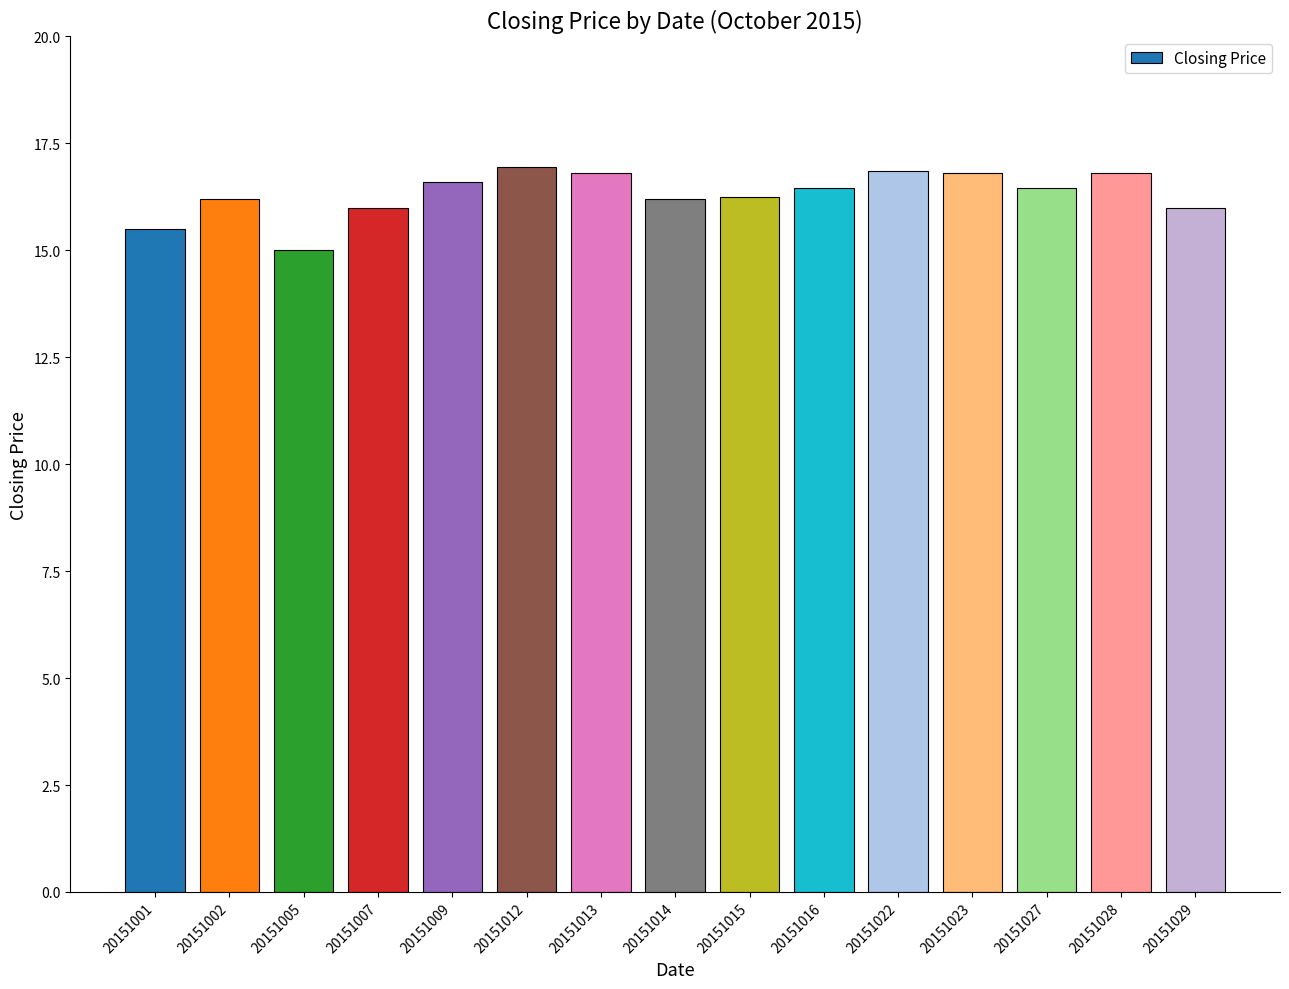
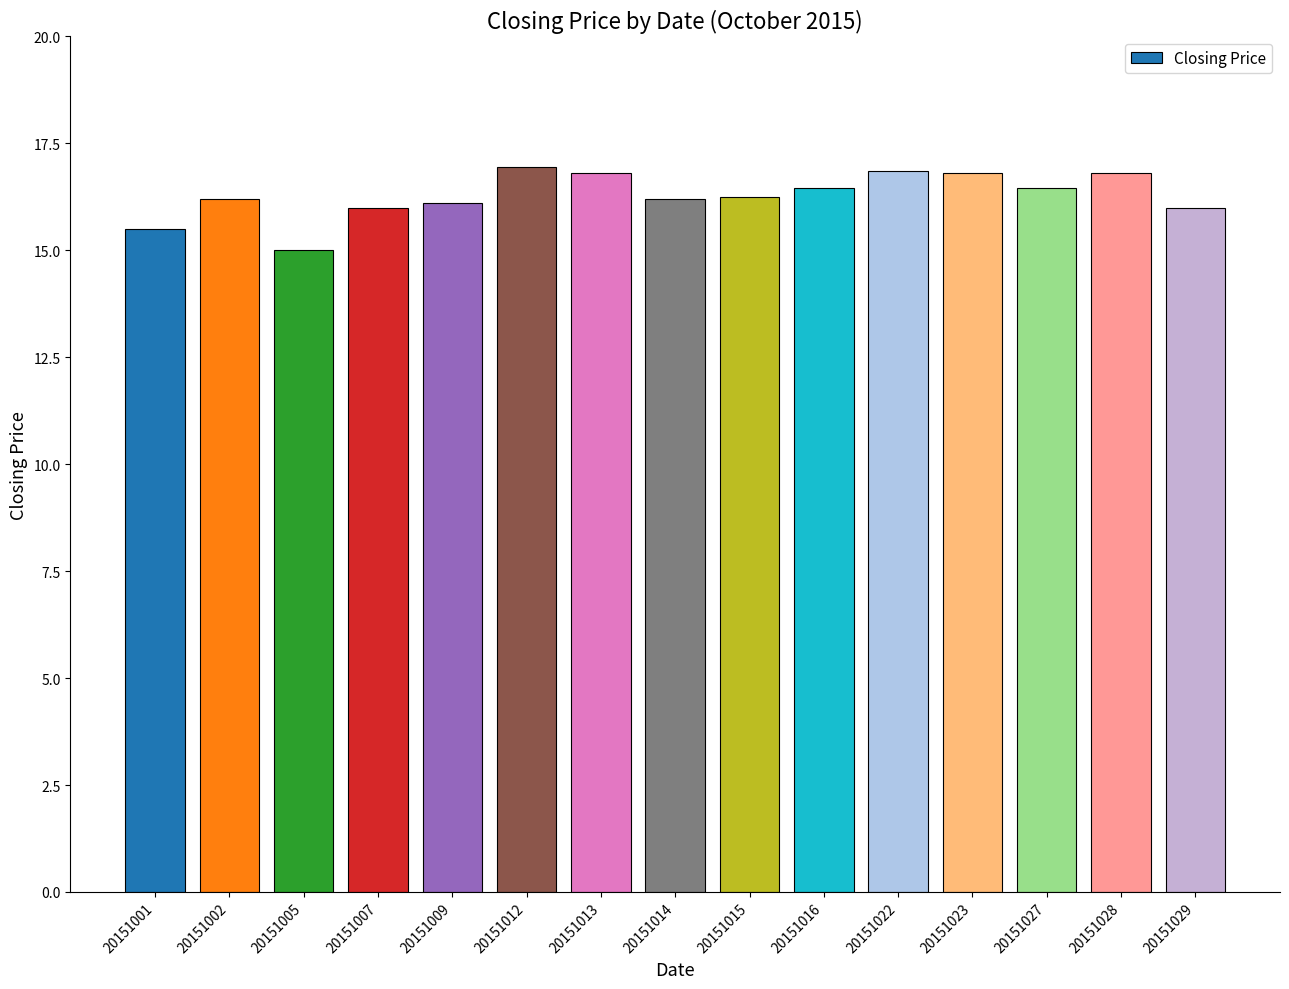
  {
    "20151001": 15.5,
    "20151002": 16.2,
    "20151005": 15.0,
    "20151007": 16.0,
-   "20151009": 16.6,
+   "20151009": 16.1,
    "20151012": 17.0,
    "20151013": 16.8,
    "20151014": 16.2,
    "20151015": 16.3,
    "20151016": 16.5,
    "20151022": 16.9,
    "20151023": 16.8,
    "20151027": 16.5,
    "20151028": 16.8,
    "20151029": 16.0
  }
